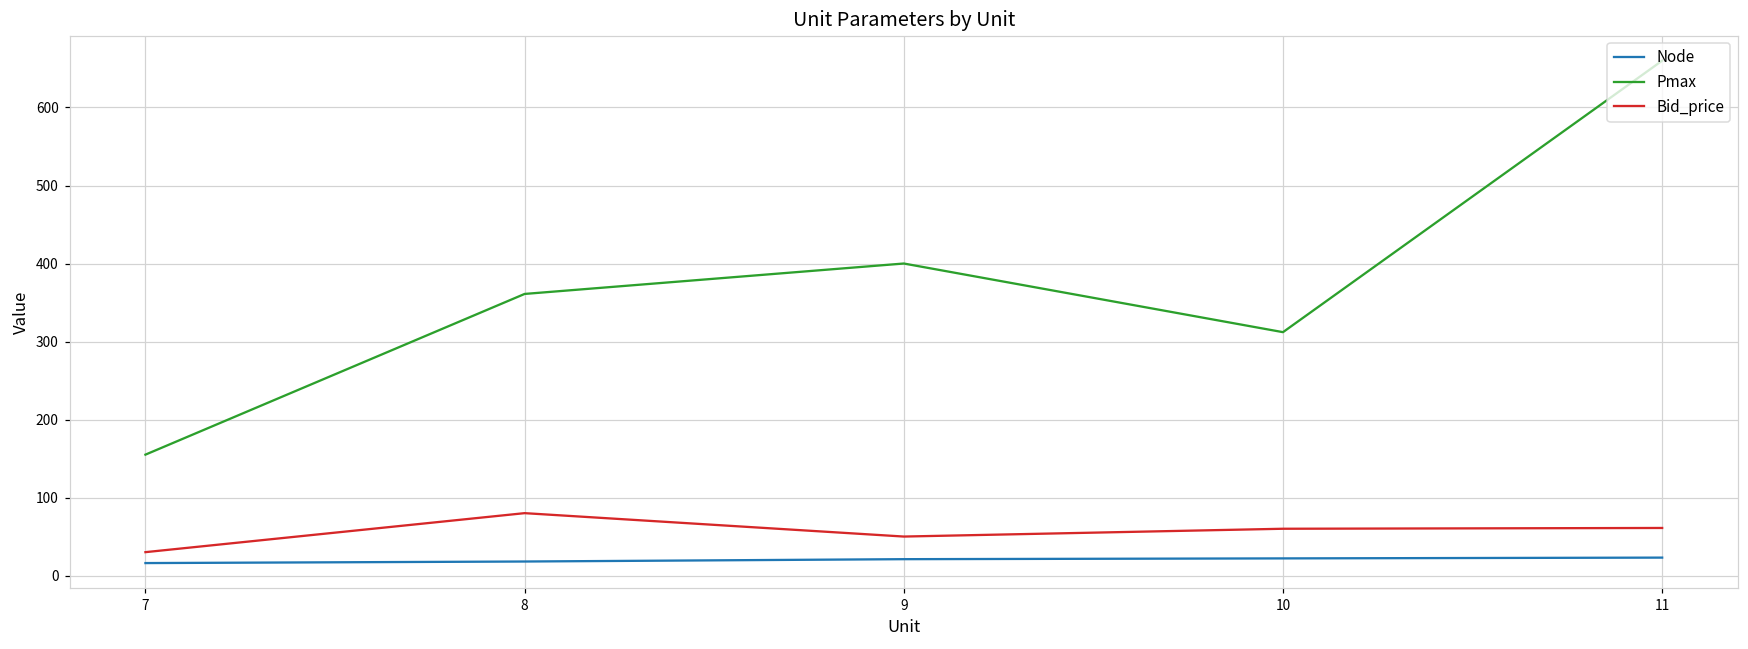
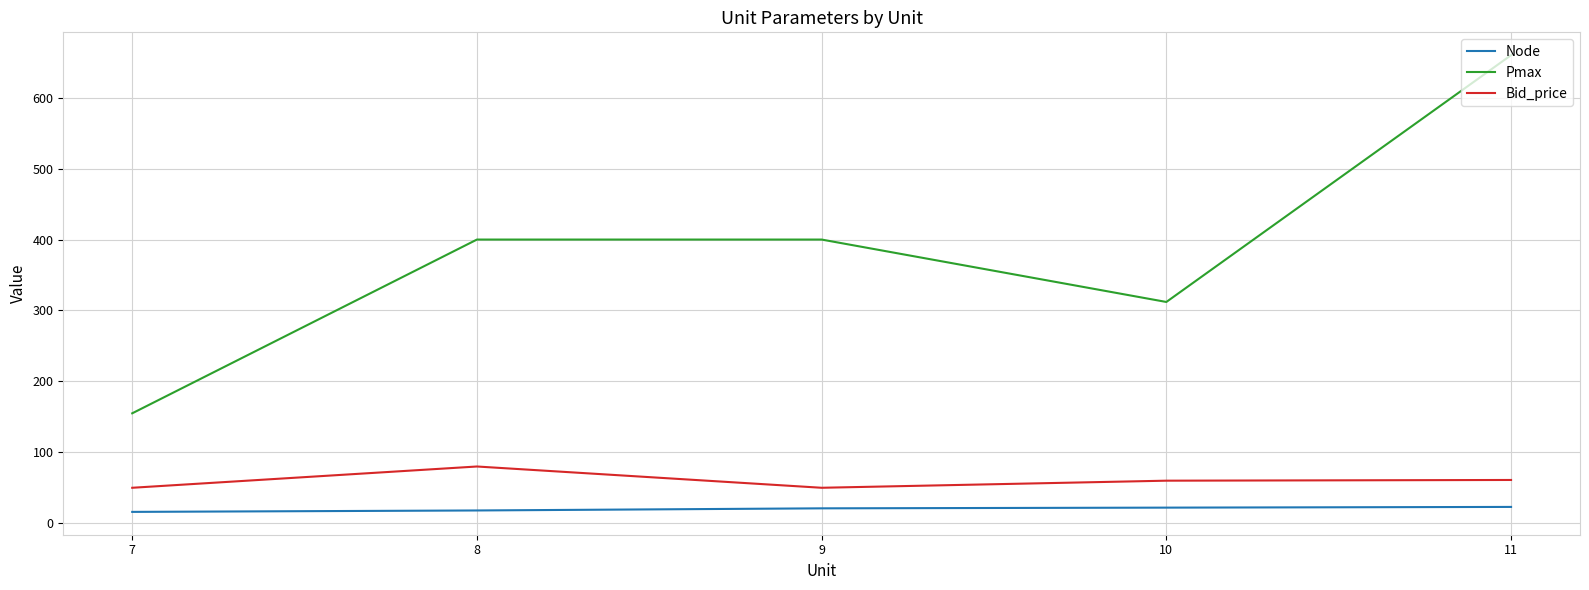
  {
    "Node": {
      "7": 20,
      "8": 20,
      "9": 20,
      "10": 20,
      "11": 20
    },
    "Pmax": {
      "7": 160,
-     "8": 360,
+     "8": 400,
      "9": 400,
      "10": 310
    },
    "Bid_price": {
-     "7": 30,
+     "7": 50,
      "8": 80,
      "9": 50,
      "10": 60,
      "11": 60
    }
  }
